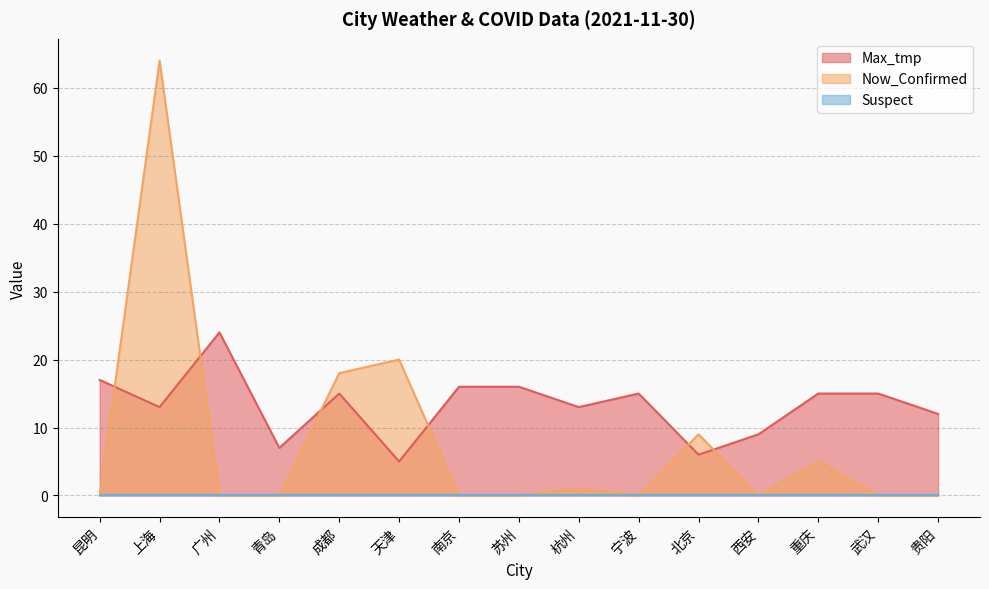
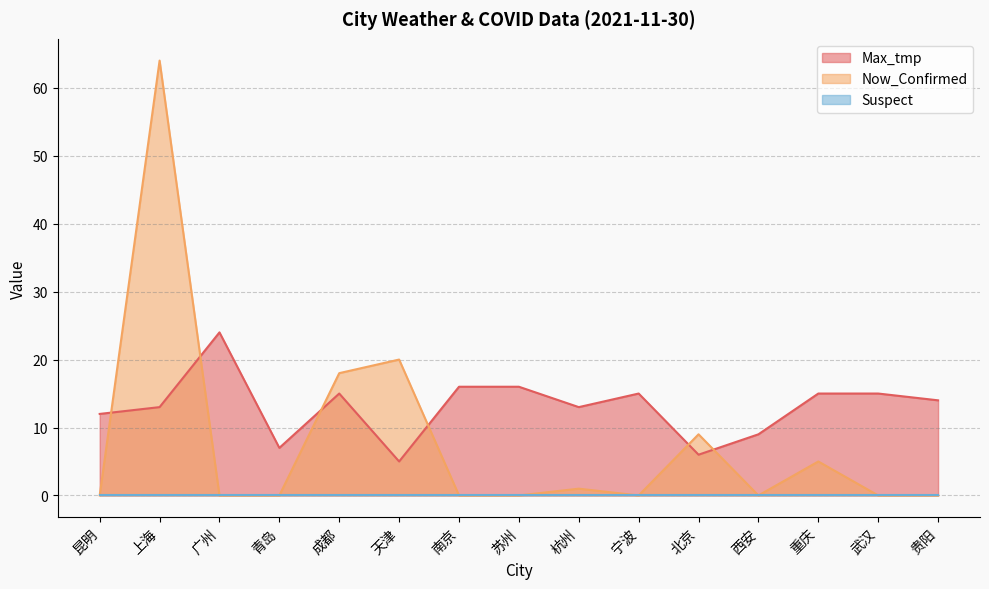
  {
    "Max_tmp": {
-     "昆明": 17,
+     "昆明": 12,
      "上海": 13,
      "广州": 24,
      "青岛": 7,
      "成都": 15,
      "天津": 5,
      "南京": 16,
      "苏州": 16,
      "杭州": 13,
      "宁波": 15,
      "北京": 6,
      "西安": 9,
      "重庆": 15,
      "武汉": 15,
-     "贵阳": 12
+     "贵阳": 14
    },
    "Now_Confirmed": {
      "上海": 64,
      "成都": 18,
      "天津": 20,
      "杭州": 1,
      "北京": 9,
      "重庆": 5
    },
    "Suspect": {
      "上海": 0,
      "成都": 0,
      "天津": 0,
      "杭州": 0,
      "北京": 0,
      "重庆": 0
    }
  }
